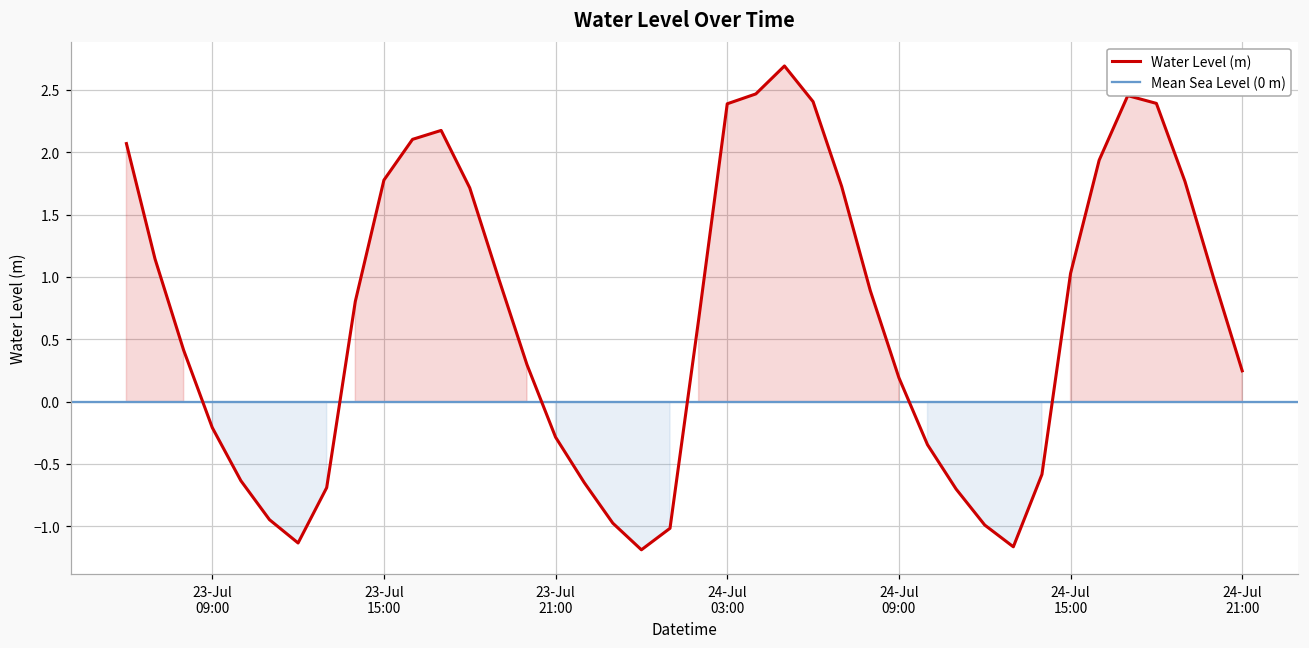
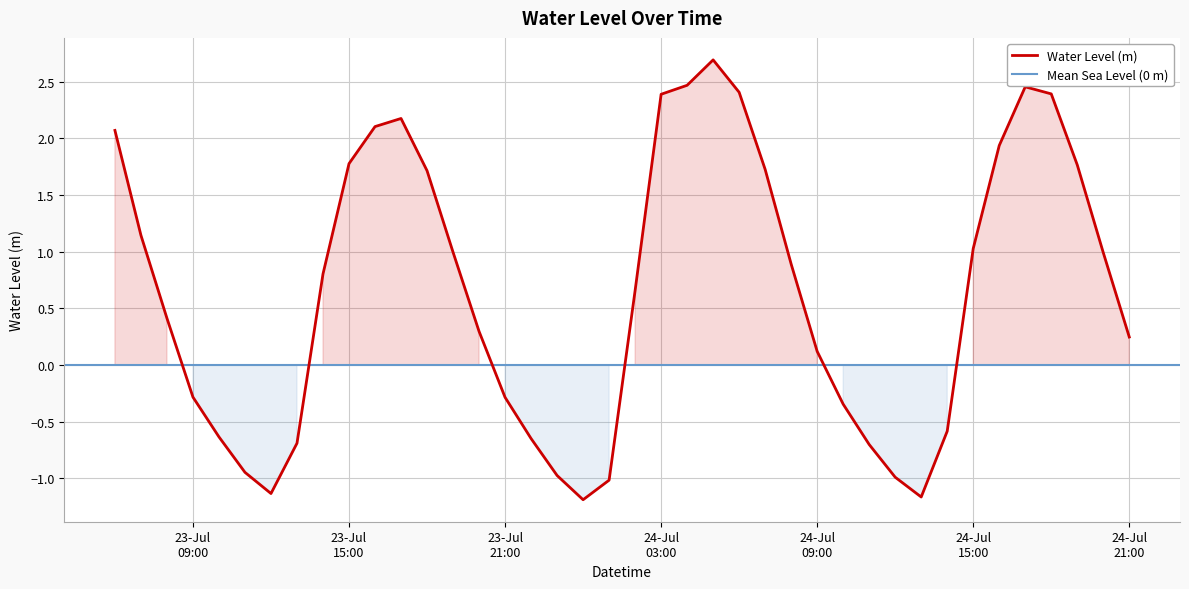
  {
-   "23-Jul 09:00": -0.21,
+   "23-Jul 09:00": -0.28,
    "23-Jul 15:00": 1.78,
    "23-Jul 21:00": -0.29,
    "24-Jul 03:00": 2.39,
-   "24-Jul 09:00": 0.19,
+   "24-Jul 09:00": 0.12,
    "24-Jul 15:00": 1.03,
    "24-Jul 21:00": 0.25
  }
